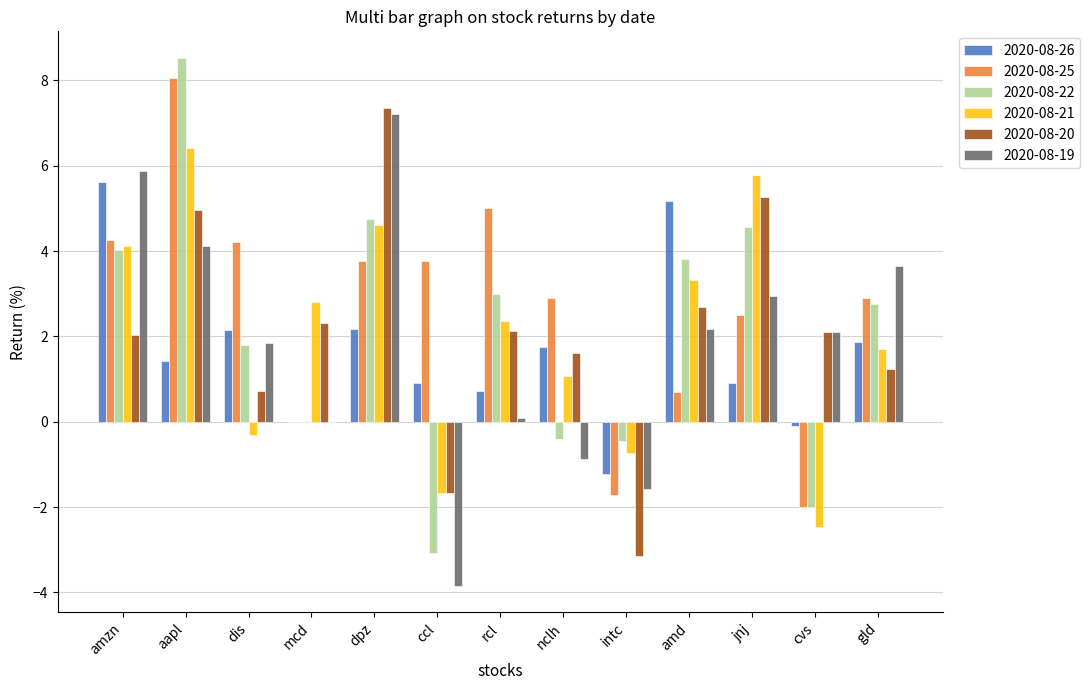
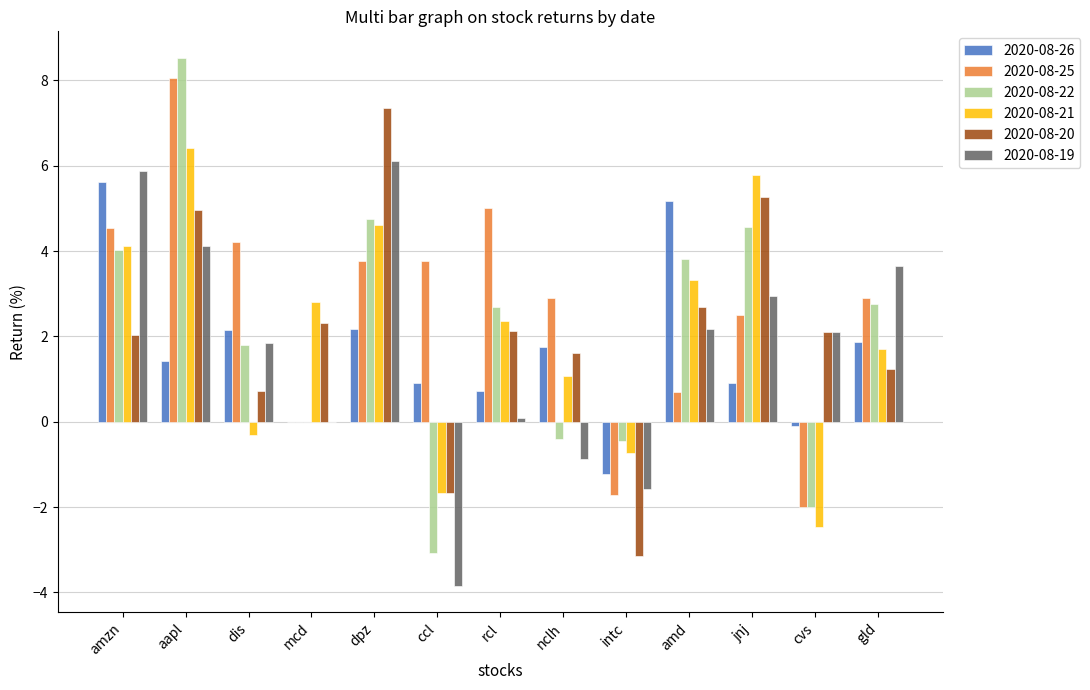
  {
    "2020-08-26": {
      "amzn": 5.6,
      "aapl": 1.4,
      "dis": 2.2,
      "mcd": 0.0,
      "dpz": 2.2,
      "ccl": 0.9,
      "rcl": 0.7,
      "nclh": 1.8,
      "intc": -1.2,
      "amd": 5.2,
      "jnj": 0.9,
      "cvs": -0.1,
      "gld": 1.9
    },
    "2020-08-25": {
-     "amzn": 4.3,
+     "amzn": 4.6,
      "aapl": 8.1,
      "dis": 4.2,
      "mcd": 0.0,
      "dpz": 3.8,
      "ccl": 3.8,
      "rcl": 5.0,
      "nclh": 2.9,
      "intc": -1.7,
      "amd": 0.7,
      "jnj": 2.5,
      "cvs": -2.0,
      "gld": 2.9
    },
    "2020-08-22": {
      "amzn": 4.0,
      "aapl": 8.5,
      "dis": 1.8,
      "mcd": 0.0,
      "dpz": 4.8,
      "ccl": -3.1,
-     "rcl": 3.0,
+     "rcl": 2.7,
      "nclh": -0.4,
      "intc": -0.5,
      "amd": 3.8,
      "jnj": 4.6,
      "cvs": -2.0,
      "gld": 2.8
    },
    "2020-08-21": {
      "amzn": 4.1,
      "aapl": 6.4,
      "dis": -0.3,
      "mcd": 2.8,
      "dpz": 4.6,
      "ccl": -1.7,
      "rcl": 2.4,
      "nclh": 1.1,
      "intc": -0.7,
      "amd": 3.3,
      "jnj": 5.8,
      "cvs": -2.5,
      "gld": 1.7
    },
    "2020-08-20": {
      "amzn": 2.0,
      "aapl": 5.0,
      "dis": 0.7,
      "mcd": 2.3,
      "dpz": 7.4,
      "ccl": -1.7,
      "rcl": 2.1,
      "nclh": 1.6,
      "intc": -3.2,
      "amd": 2.7,
      "jnj": 5.3,
      "cvs": 2.1,
      "gld": 1.2
    },
    "2020-08-19": {
      "amzn": 5.9,
      "aapl": 4.1,
      "dis": 1.8,
      "mcd": 0.0,
-     "dpz": 7.2,
+     "dpz": 6.1,
      "ccl": -3.9,
      "rcl": 0.1,
      "nclh": -0.9,
      "intc": -1.6,
      "amd": 2.2,
      "jnj": 3.0,
      "cvs": 2.1,
      "gld": 3.6
    }
  }
